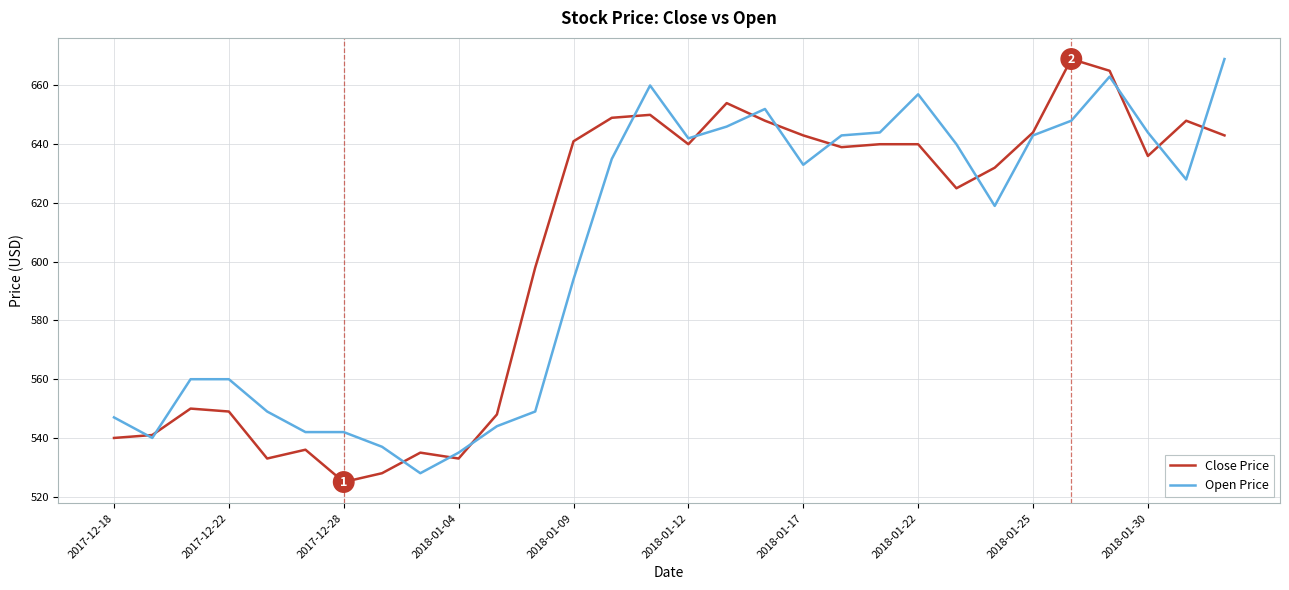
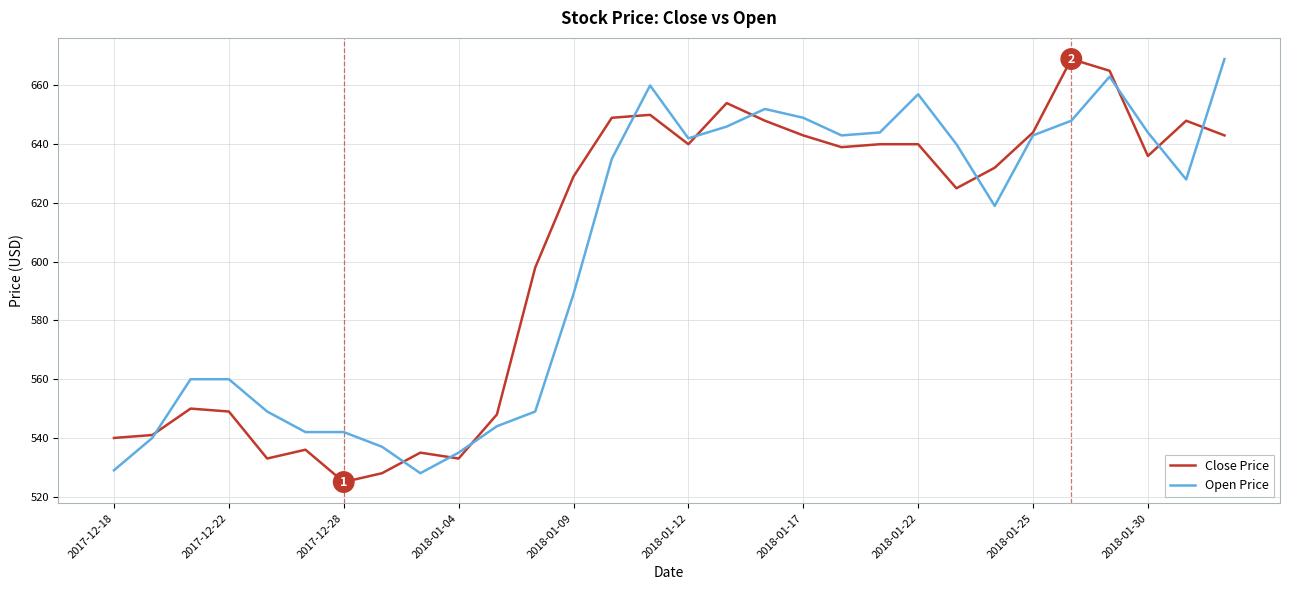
  {
    "Close Price": {
      "2017-12-18": 540,
      "2017-12-22": 549,
      "2018-01-04": 533,
-     "2018-01-09": 641,
+     "2018-01-09": 629,
      "2018-01-12": 640,
      "2018-01-17": 643,
      "2018-01-22": 640,
      "2018-01-25": 644,
      "2018-01-30": 636
    },
    "Open Price": {
-     "2017-12-18": 547,
+     "2017-12-18": 529,
      "2017-12-22": 560,
      "2017-12-28": 542,
      "2018-01-04": 535,
-     "2018-01-09": 594,
+     "2018-01-09": 589,
      "2018-01-12": 642,
-     "2018-01-17": 633,
+     "2018-01-17": 649,
      "2018-01-22": 657,
      "2018-01-25": 643,
      "2018-01-30": 644
    }
  }
